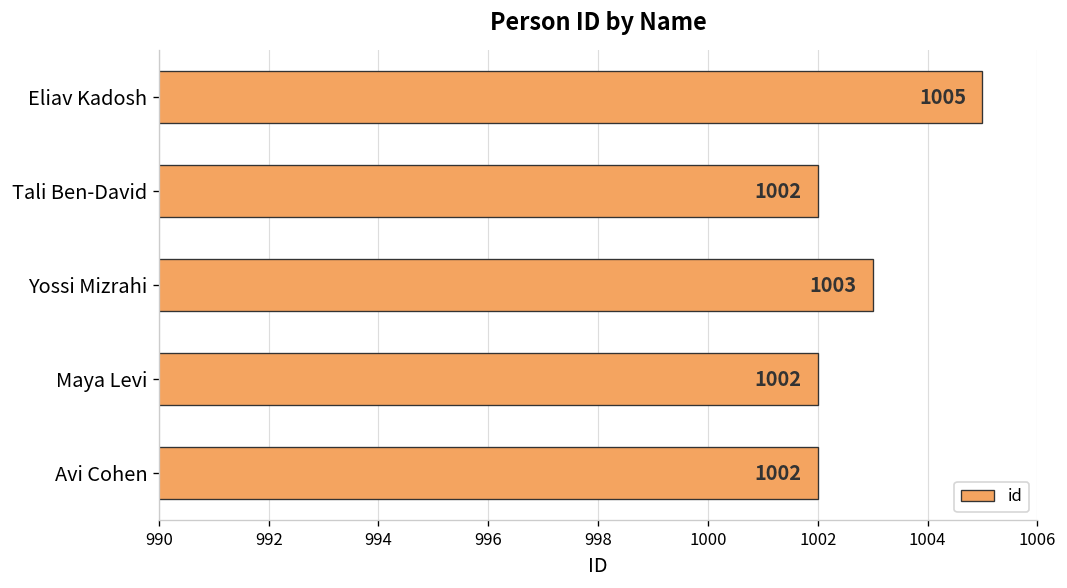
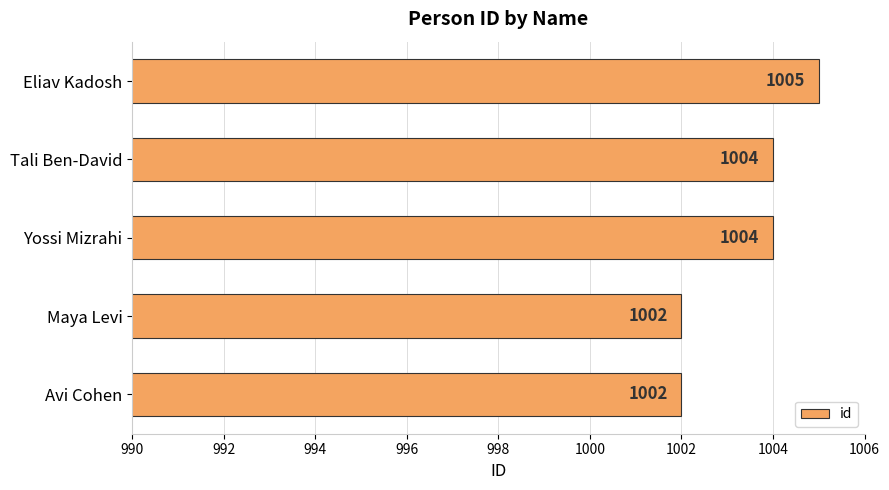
  {
    "Eliav Kadosh": 1005,
-   "Tali Ben-David": 1002,
-   "Yossi Mizrahi": 1003,
+   "Tali Ben-David": 1004,
+   "Yossi Mizrahi": 1004,
    "Maya Levi": 1002,
    "Avi Cohen": 1002
  }
